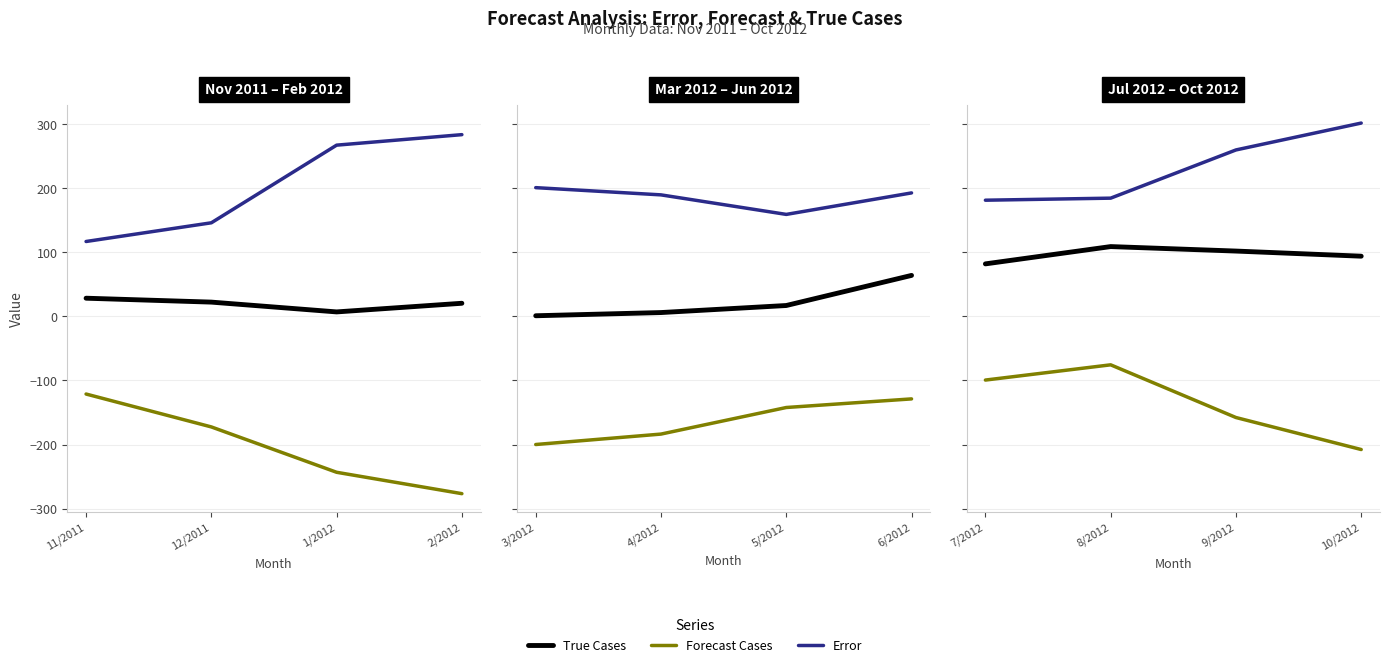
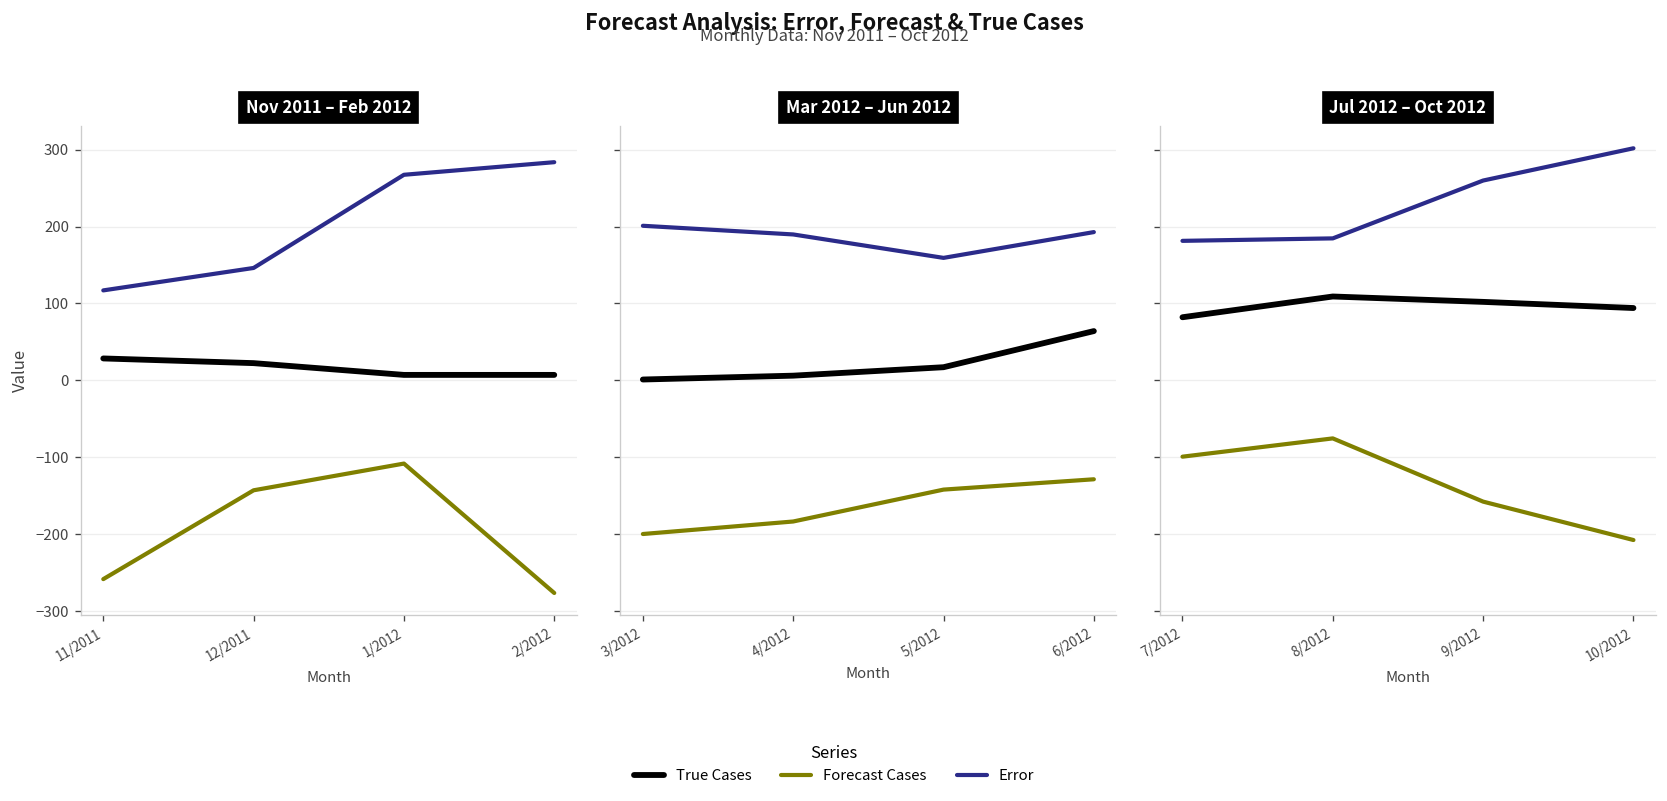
  {
    "Nov 2011 – Feb 2012": {
      "True Cases": {
        "11/2011": 30,
        "12/2011": 20,
        "1/2012": 10,
-       "2/2012": 20
+       "2/2012": 10
      },
      "Forecast Cases": {
-       "11/2011": -120,
-       "12/2011": -170,
-       "1/2012": -240,
+       "11/2011": -260,
+       "12/2011": -140,
+       "1/2012": -110,
        "2/2012": -280
      },
      "Error": {
        "11/2011": 120,
        "12/2011": 150,
        "1/2012": 270,
        "2/2012": 280
      }
    }
  }
